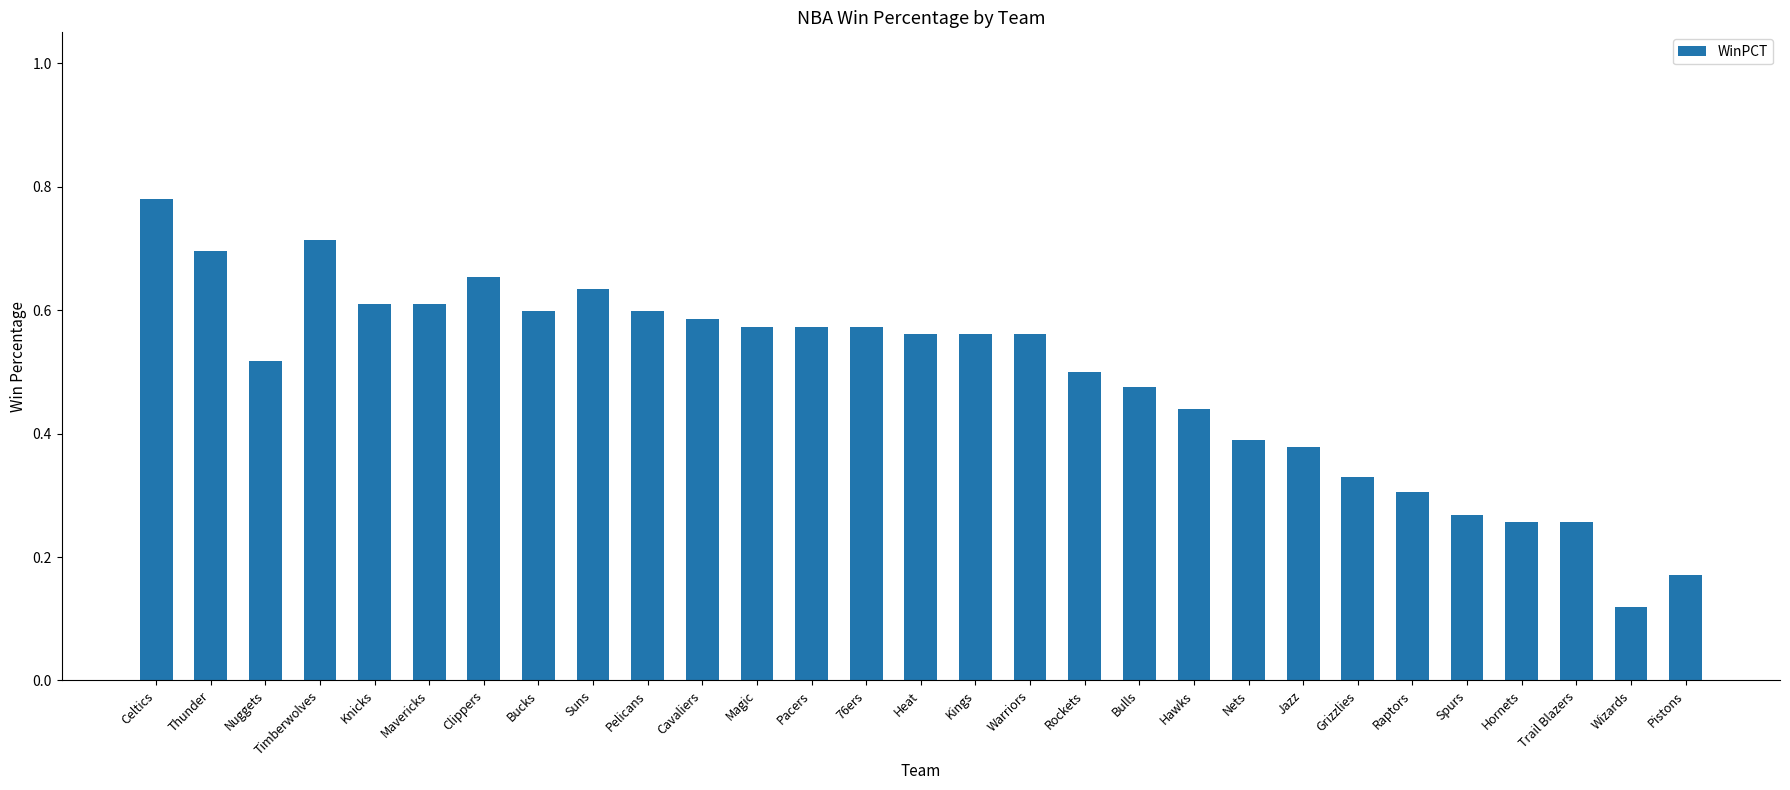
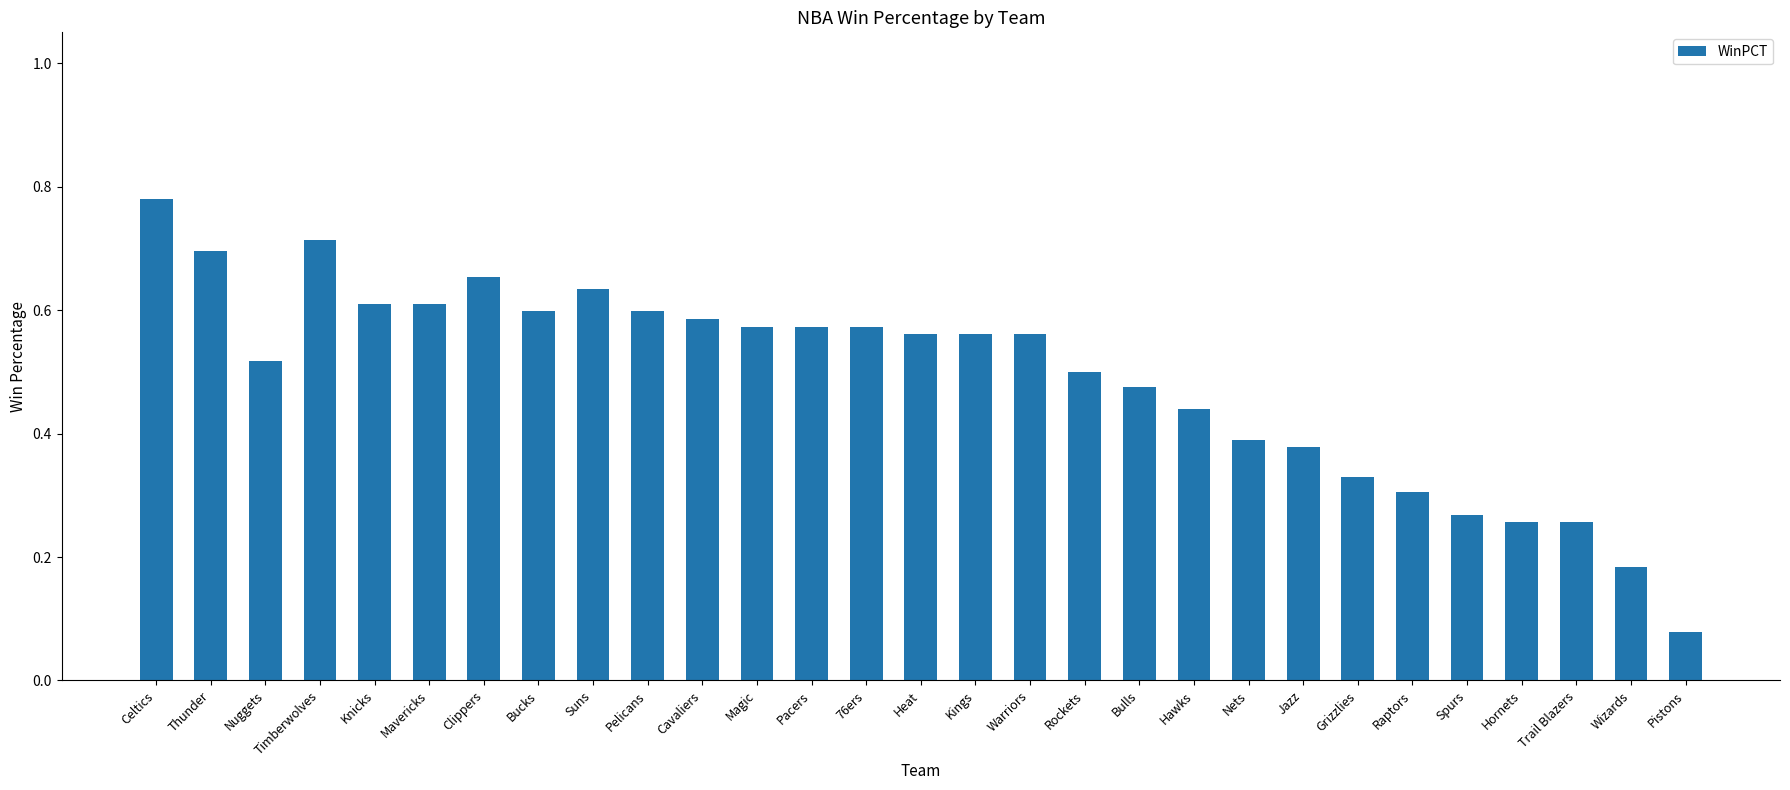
  {
    "Celtics": 0.78,
    "Thunder": 0.70,
    "Nuggets": 0.52,
    "Timberwolves": 0.71,
    "Knicks": 0.61,
    "Mavericks": 0.61,
    "Clippers": 0.65,
    "Bucks": 0.60,
    "Suns": 0.63,
    "Pelicans": 0.60,
    "Cavaliers": 0.59,
    "Magic": 0.57,
    "Pacers": 0.57,
    "76ers": 0.57,
    "Heat": 0.56,
    "Kings": 0.56,
    "Warriors": 0.56,
    "Rockets": 0.50,
    "Bulls": 0.48,
    "Hawks": 0.44,
    "Nets": 0.39,
    "Jazz": 0.38,
    "Grizzlies": 0.33,
    "Raptors": 0.31,
    "Spurs": 0.27,
    "Hornets": 0.26,
    "Trail Blazers": 0.26,
-   "Wizards": 0.12,
-   "Pistons": 0.17
+   "Wizards": 0.18,
+   "Pistons": 0.08
  }
